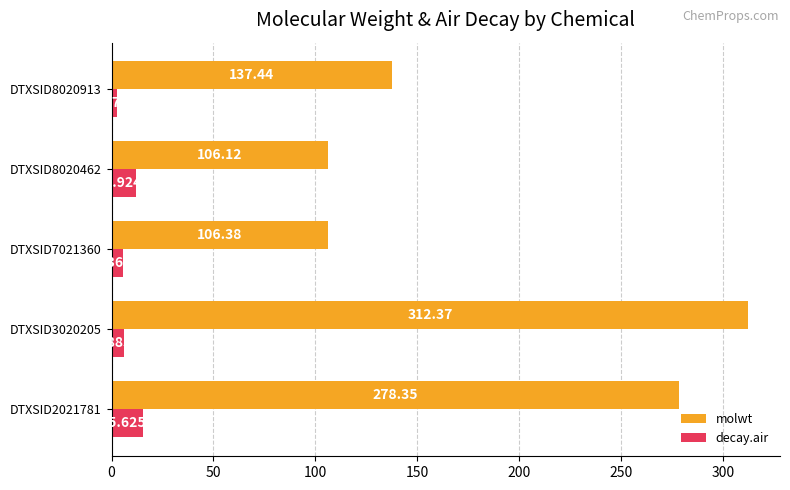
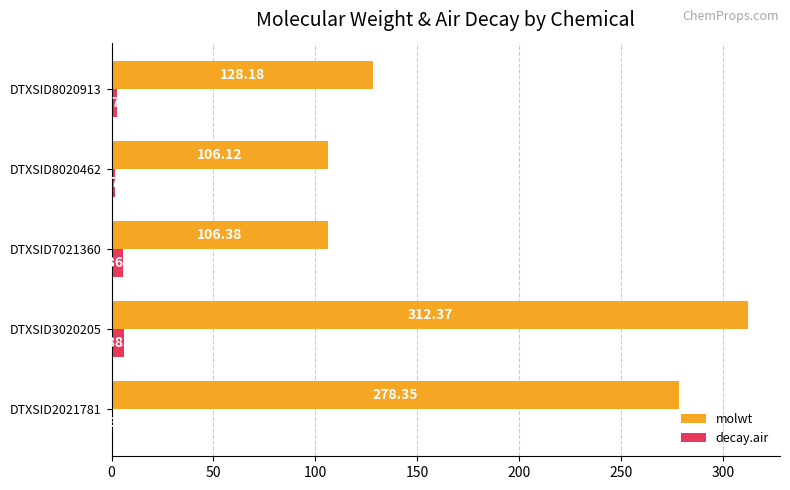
  {
    "molwt": {
-     "DTXSID8020913": 137.44,
+     "DTXSID8020913": 128.18,
      "DTXSID8020462": 106.12,
      "DTXSID7021360": 106.38,
      "DTXSID3020205": 312.37,
      "DTXSID2021781": 278.35
    },
    "decay.air": {
      "DTXSID8020913": 3,
-     "DTXSID8020462": 12,
+     "DTXSID8020462": 2,
      "DTXSID7021360": 5,
      "DTXSID3020205": 6,
-     "DTXSID2021781": 16
+     "DTXSID2021781": 1
    }
  }
